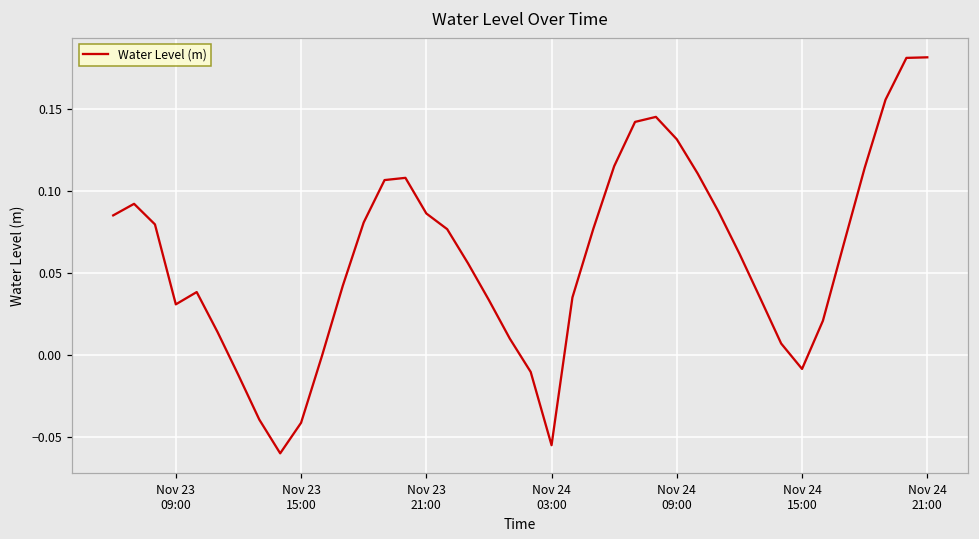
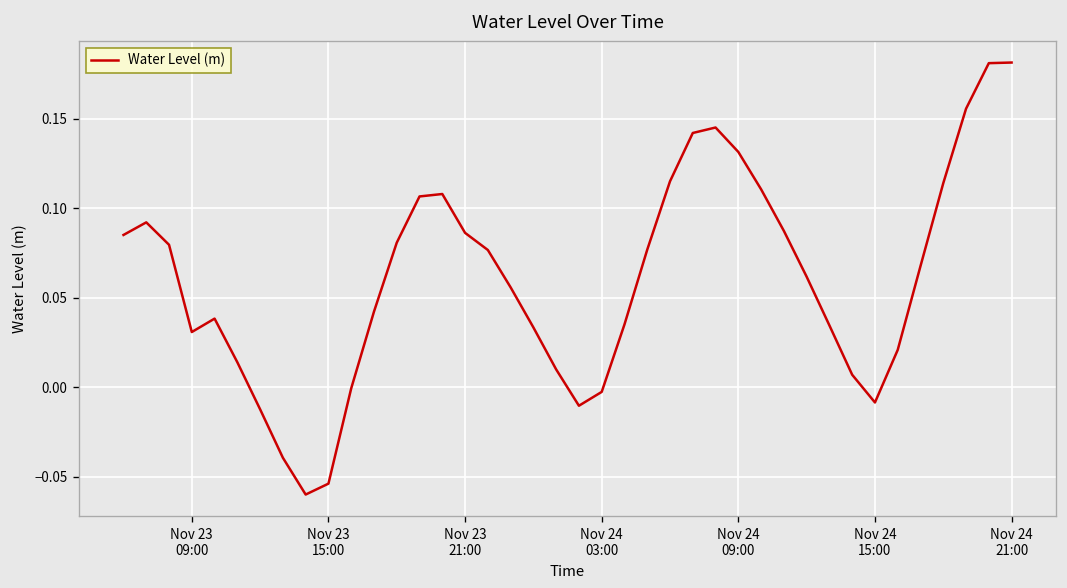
  {
    "Nov 23 09:00": 0.031,
-   "Nov 23 15:00": -0.041,
+   "Nov 23 15:00": -0.054,
    "Nov 23 21:00": 0.086,
-   "Nov 24 03:00": -0.055,
+   "Nov 24 03:00": -0.003,
    "Nov 24 09:00": 0.131,
    "Nov 24 15:00": -0.009,
    "Nov 24 21:00": 0.181
  }
